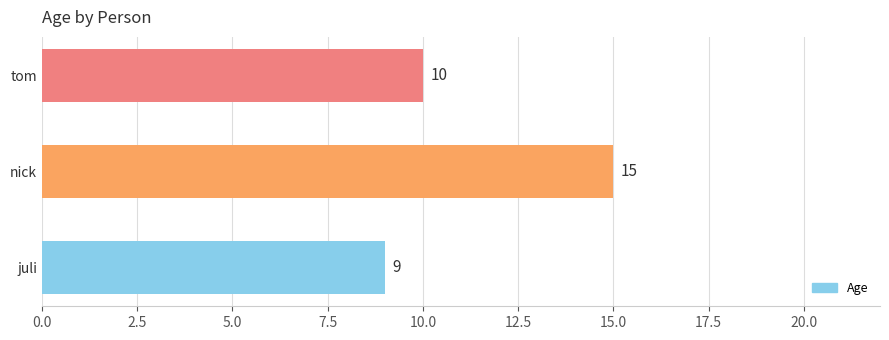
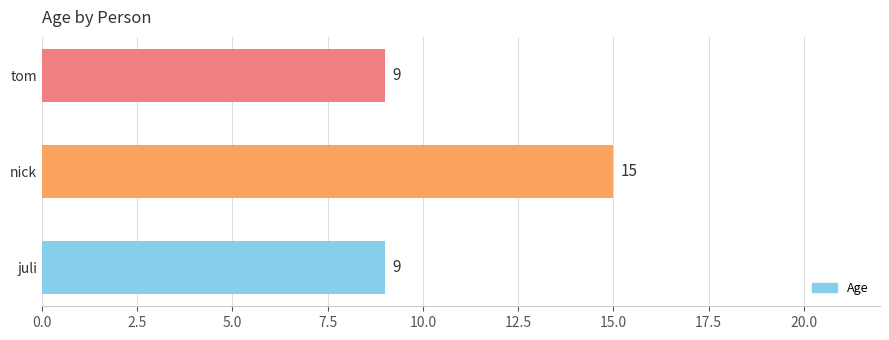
  {
-   "tom": 10,
+   "tom": 9,
    "nick": 15,
    "juli": 9
  }
